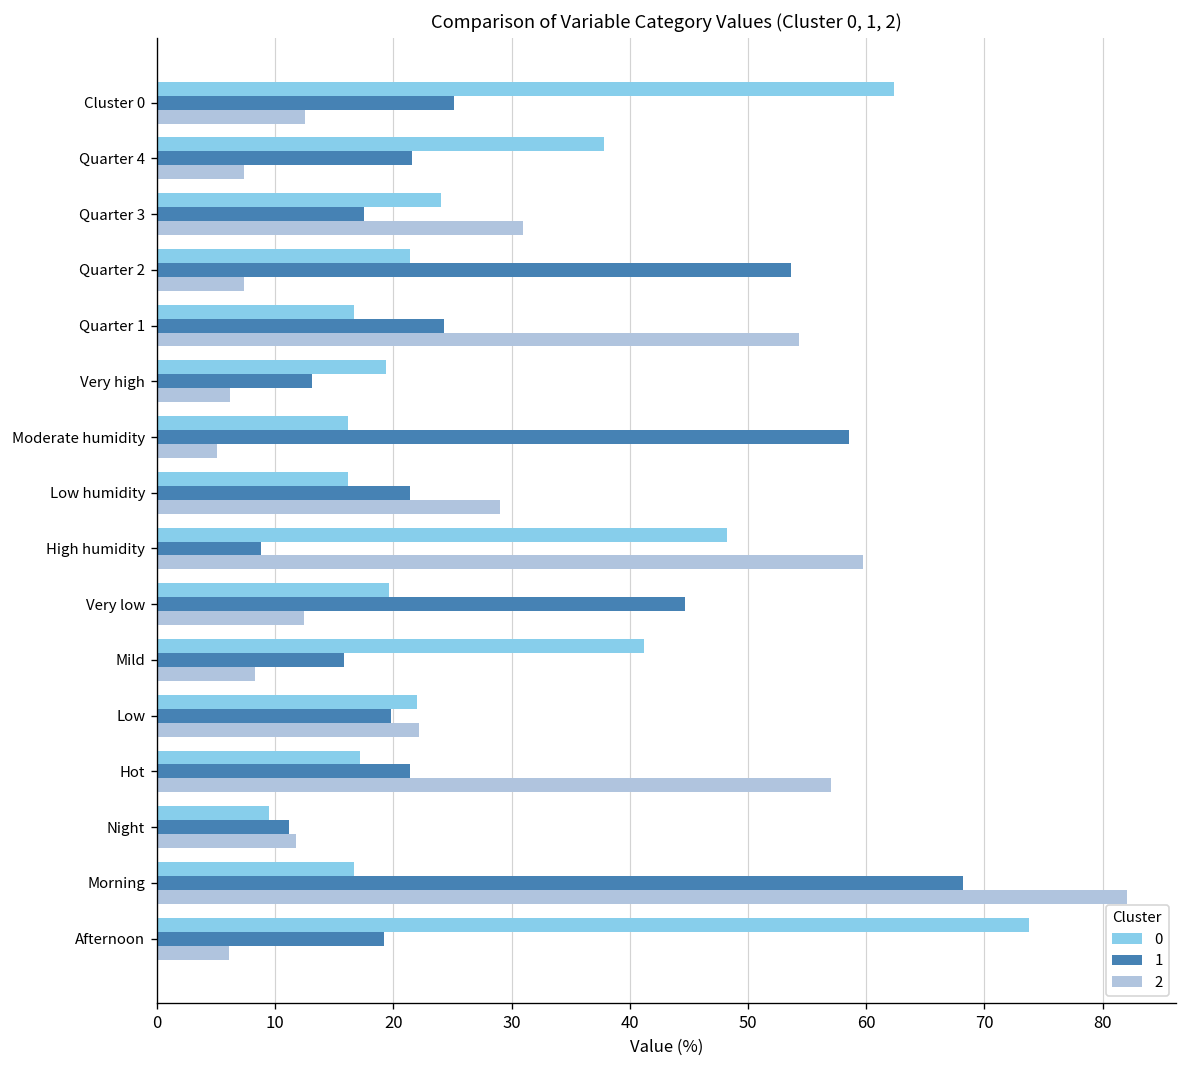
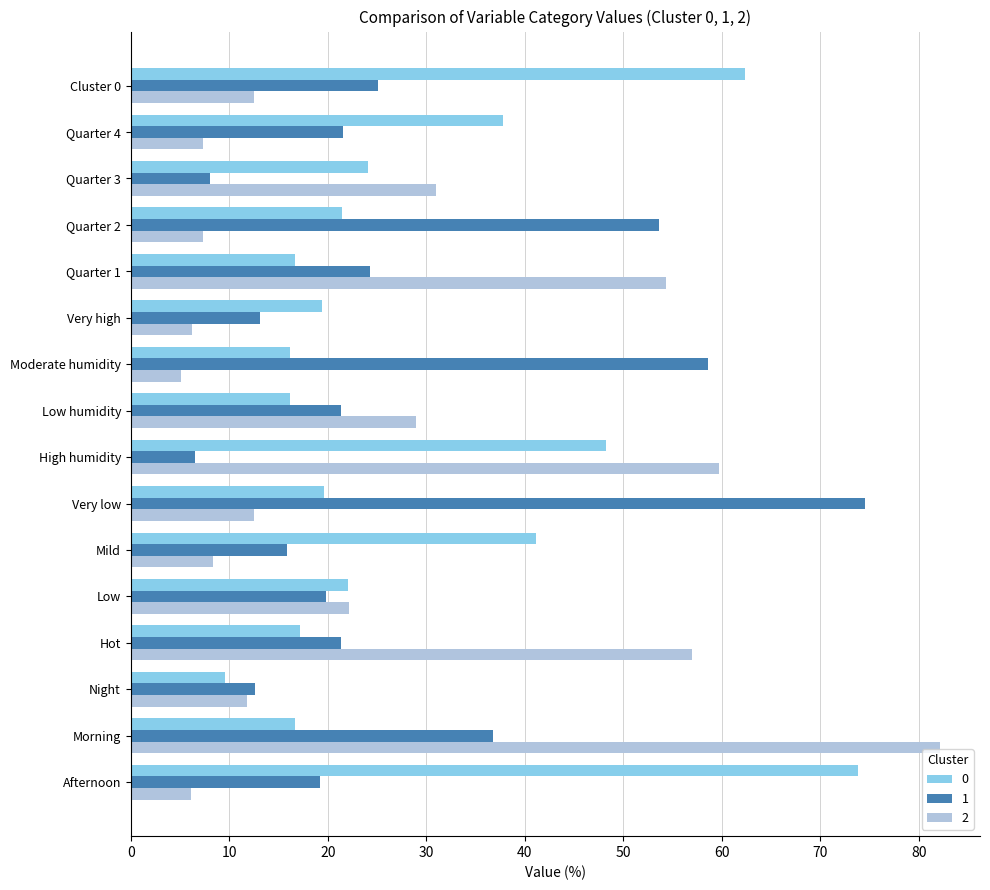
  {
    "1": {
      "Cluster 0": 25,
      "Quarter 4": 22,
-     "Quarter 3": 18,
+     "Quarter 3": 8,
      "Quarter 2": 54,
      "Quarter 1": 24,
      "Very high": 13,
      "Moderate humidity": 59,
      "Low humidity": 21,
-     "High humidity": 9,
-     "Very low": 45,
+     "High humidity": 7,
+     "Very low": 74,
      "Mild": 16,
      "Low": 20,
      "Hot": 21,
-     "Night": 11,
-     "Morning": 68,
+     "Night": 13,
+     "Morning": 37,
      "Afternoon": 19
    }
  }
